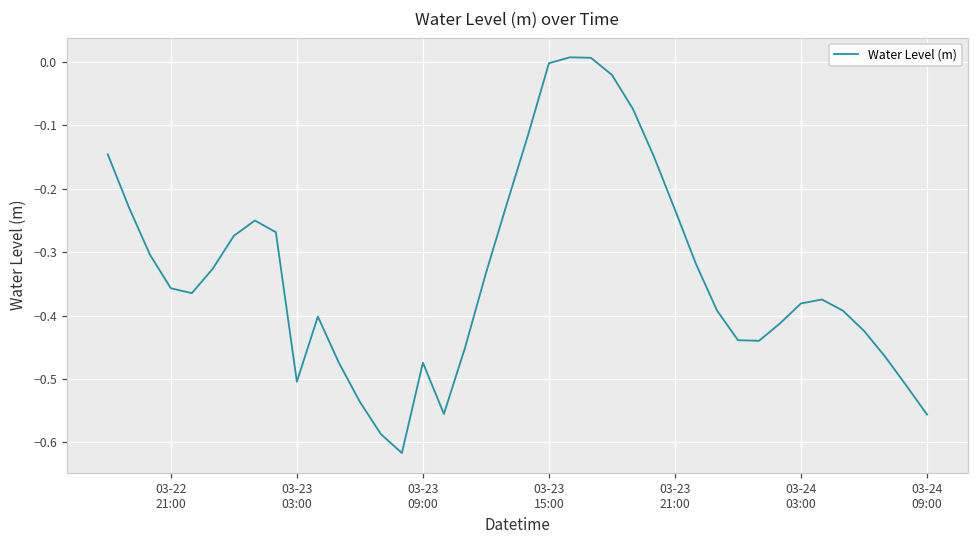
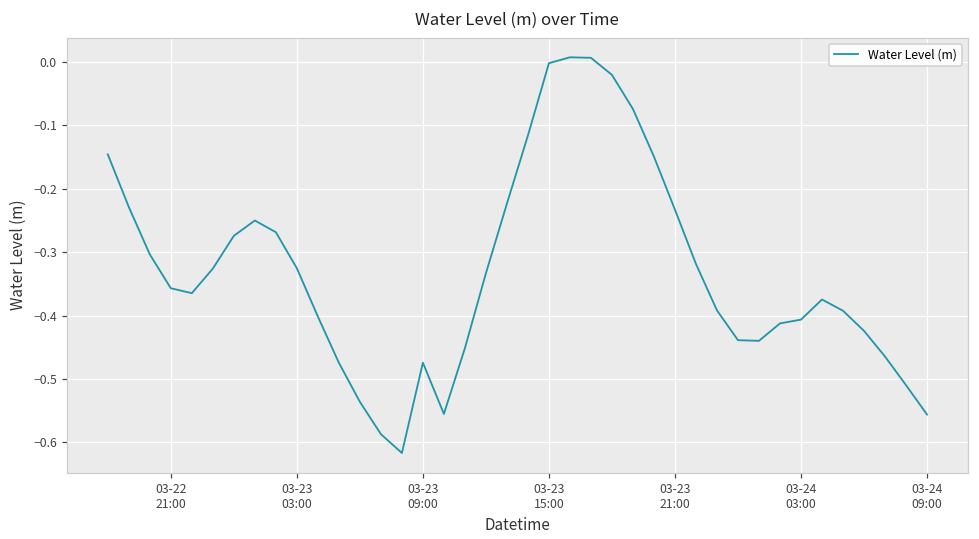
  {
    "03-22 21:00": -0.36,
-   "03-23 03:00": -0.50,
+   "03-23 03:00": -0.33,
    "03-23 09:00": -0.47,
    "03-23 15:00": 0.00,
    "03-23 21:00": -0.23,
-   "03-24 03:00": -0.38,
+   "03-24 03:00": -0.41,
    "03-24 09:00": -0.56
  }
